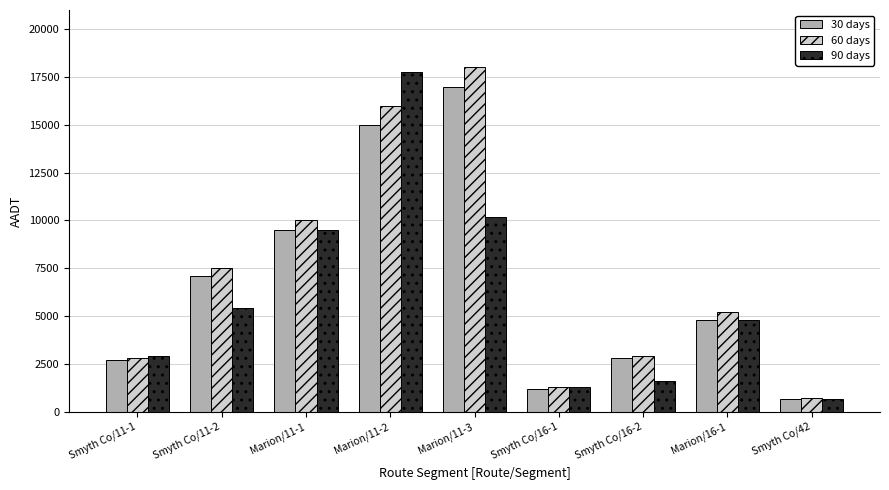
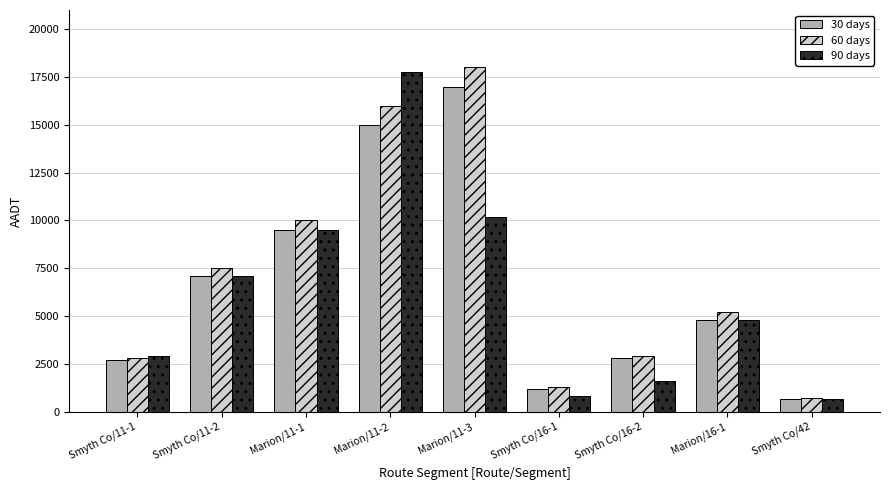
  {
    "90 days": {
      "Smyth Co/11-1": 2900,
-     "Smyth Co/11-2": 5400,
+     "Smyth Co/11-2": 7100,
      "Marion/11-1": 9500,
      "Marion/11-2": 17800,
      "Marion/11-3": 10200,
-     "Smyth Co/16-1": 1300,
+     "Smyth Co/16-1": 800,
      "Smyth Co/16-2": 1600,
      "Marion/16-1": 4800,
      "Smyth Co/42": 700
    }
  }
